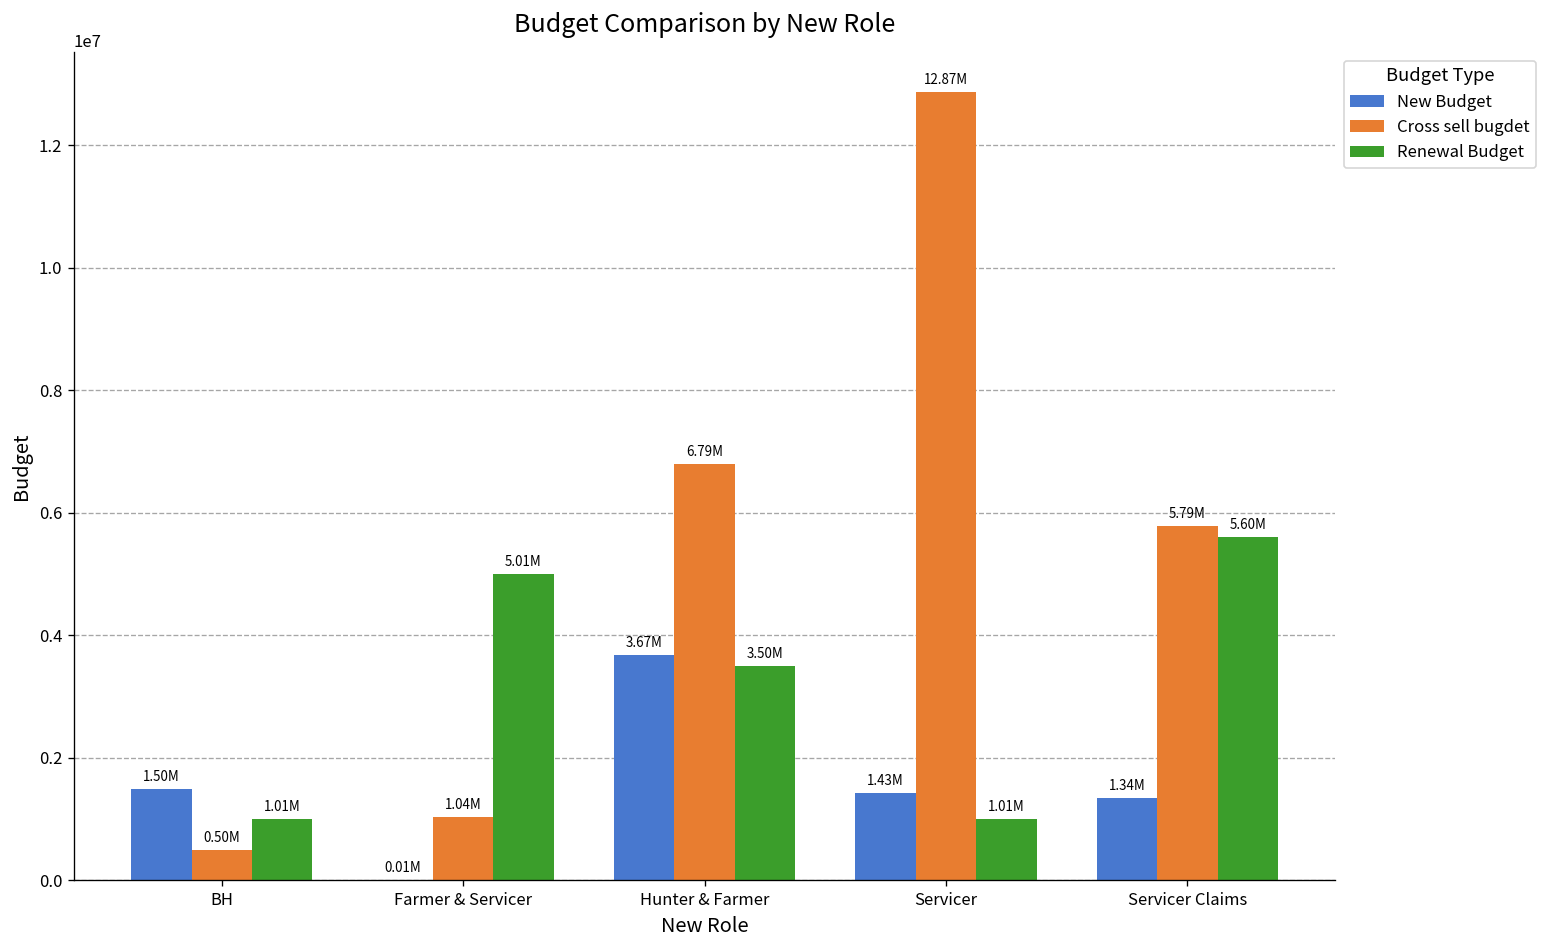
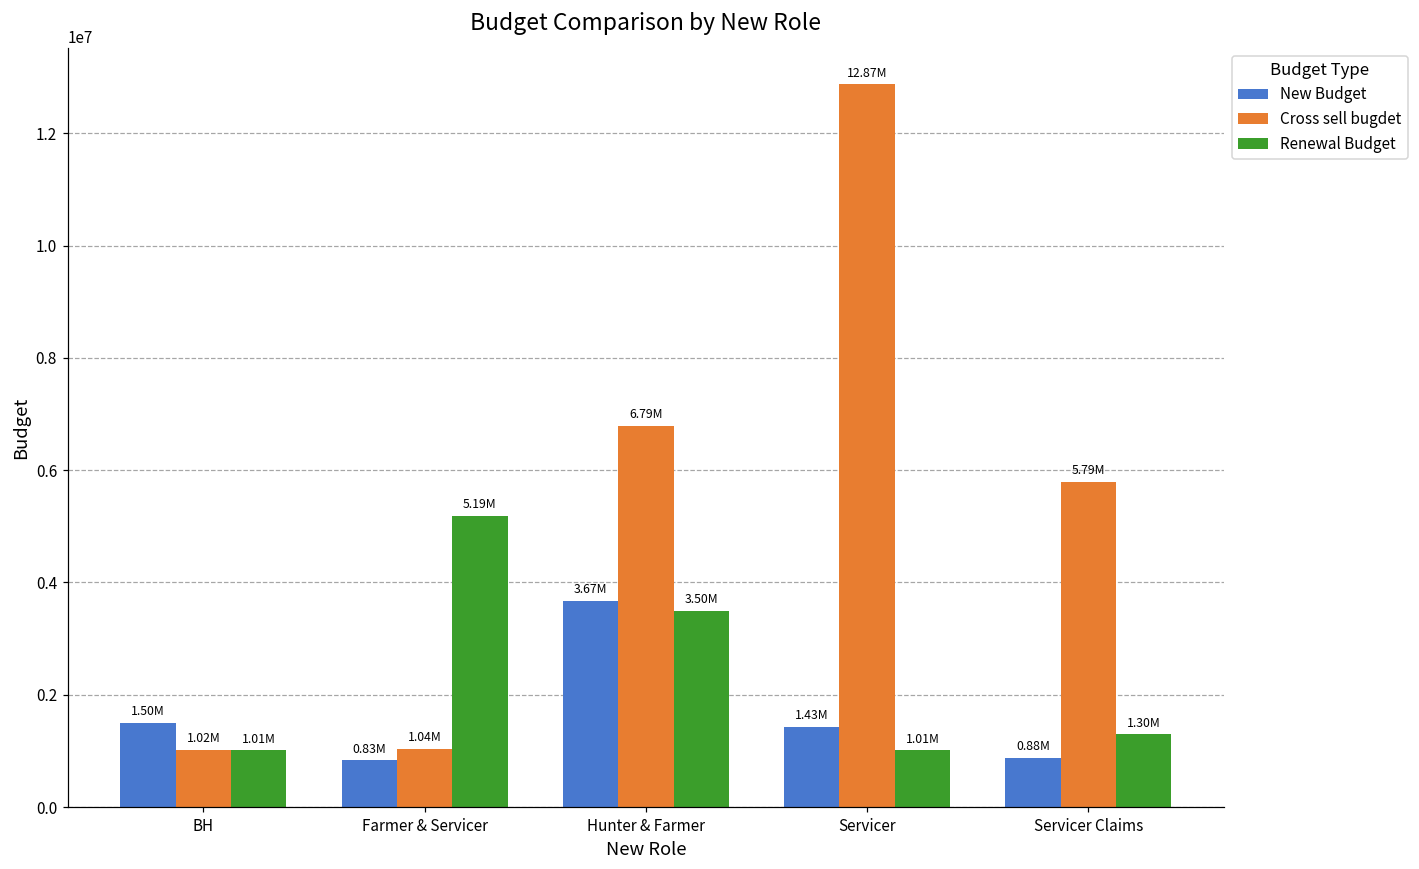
  {
    "New Budget": {
      "BH": "1.50M",
-     "Farmer & Servicer": "0.01M",
+     "Farmer & Servicer": "0.83M",
      "Hunter & Farmer": "3.67M",
      "Servicer": "1.43M",
-     "Servicer Claims": "1.34M"
+     "Servicer Claims": "0.88M"
    },
    "Cross sell bugdet": {
-     "BH": "0.50M",
+     "BH": "1.02M",
      "Farmer & Servicer": "1.04M",
      "Hunter & Farmer": "6.79M",
      "Servicer": "12.87M",
      "Servicer Claims": "5.79M"
    },
    "Renewal Budget": {
      "BH": "1.01M",
-     "Farmer & Servicer": "5.01M",
+     "Farmer & Servicer": "5.19M",
      "Hunter & Farmer": "3.50M",
      "Servicer": "1.01M",
-     "Servicer Claims": "5.60M"
+     "Servicer Claims": "1.30M"
    }
  }
